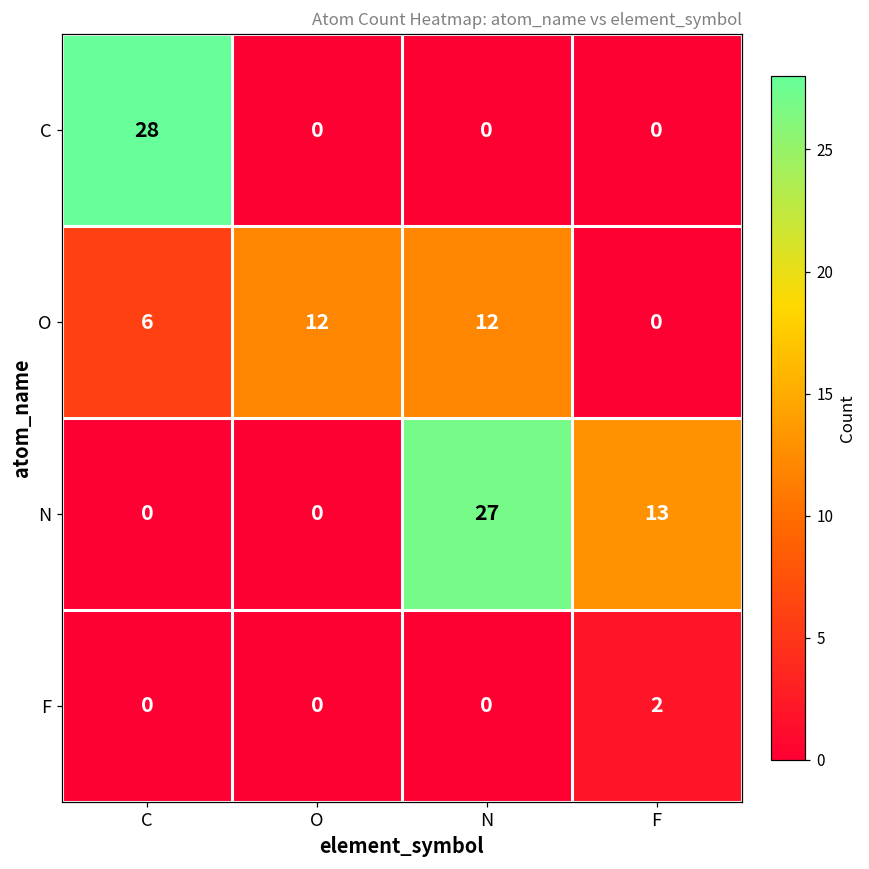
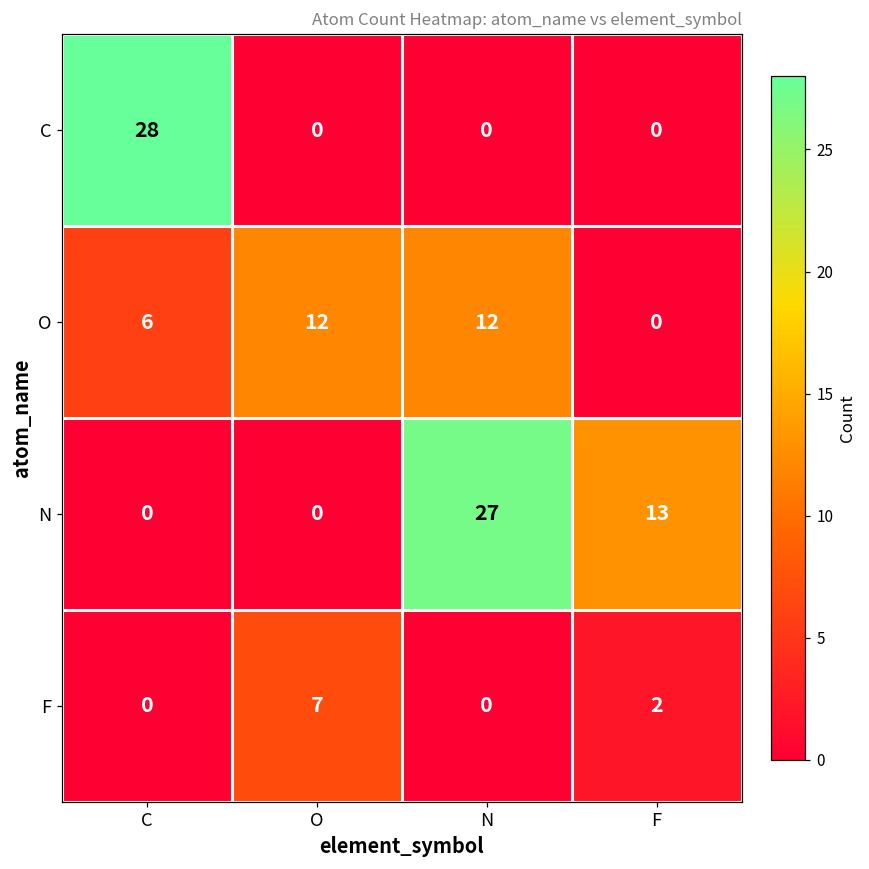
  {
    "C": {
      "C": 28,
      "O": 0,
      "N": 0,
      "F": 0
    },
    "O": {
      "C": 6,
      "O": 12,
      "N": 12,
      "F": 0
    },
    "N": {
      "C": 0,
      "O": 0,
      "N": 27,
      "F": 13
    },
    "F": {
      "C": 0,
-     "O": 0,
+     "O": 7,
      "N": 0,
      "F": 2
    }
  }
